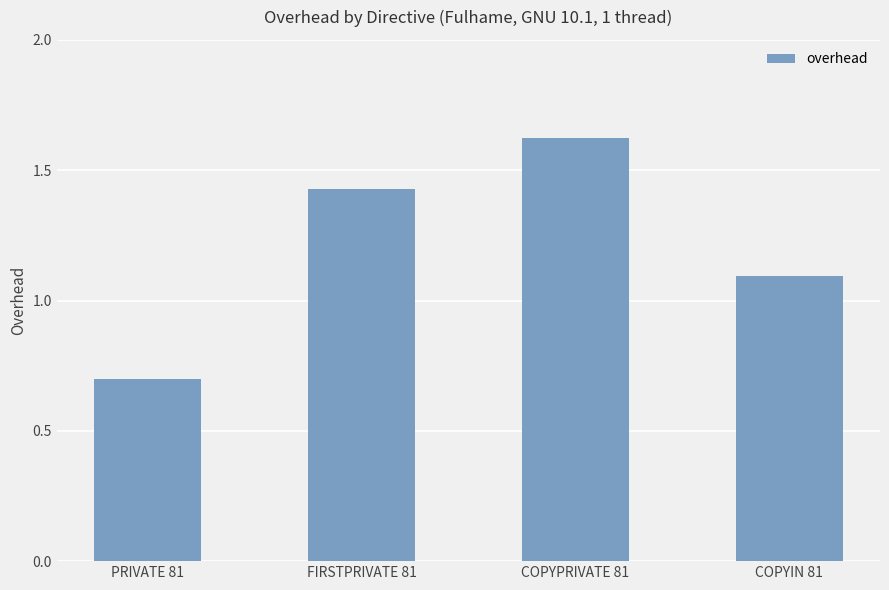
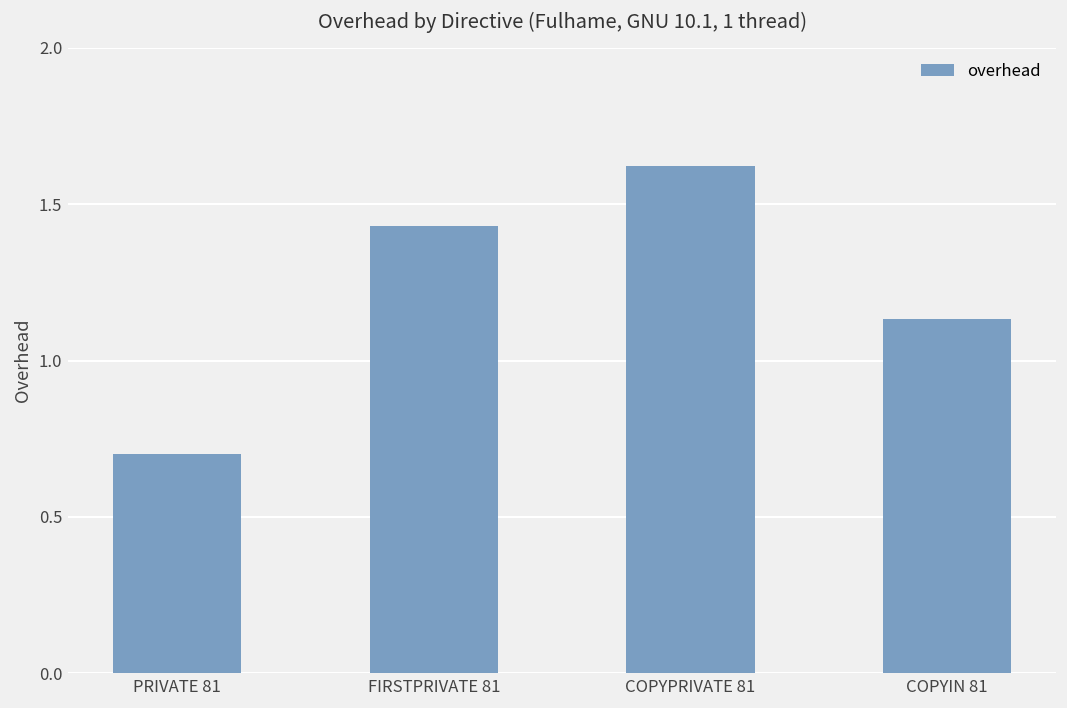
  {
    "PRIVATE 81": 0.70,
    "FIRSTPRIVATE 81": 1.43,
    "COPYPRIVATE 81": 1.62,
-   "COPYIN 81": 1.09
+   "COPYIN 81": 1.13
  }
